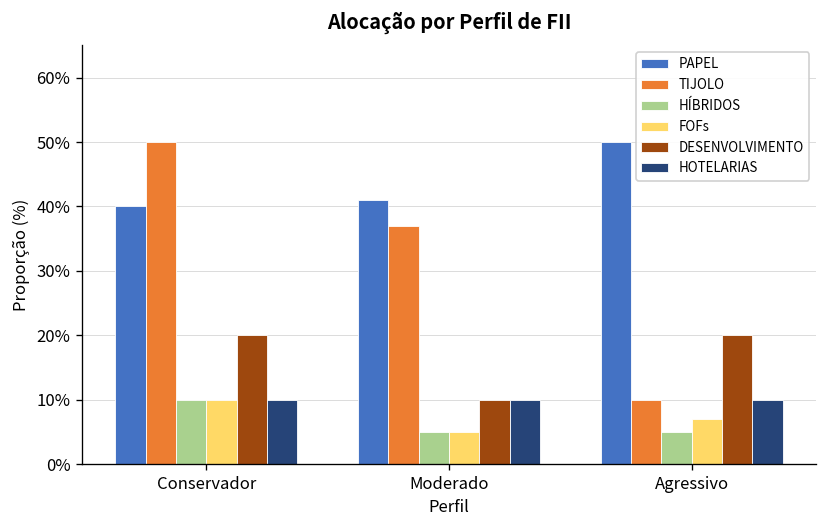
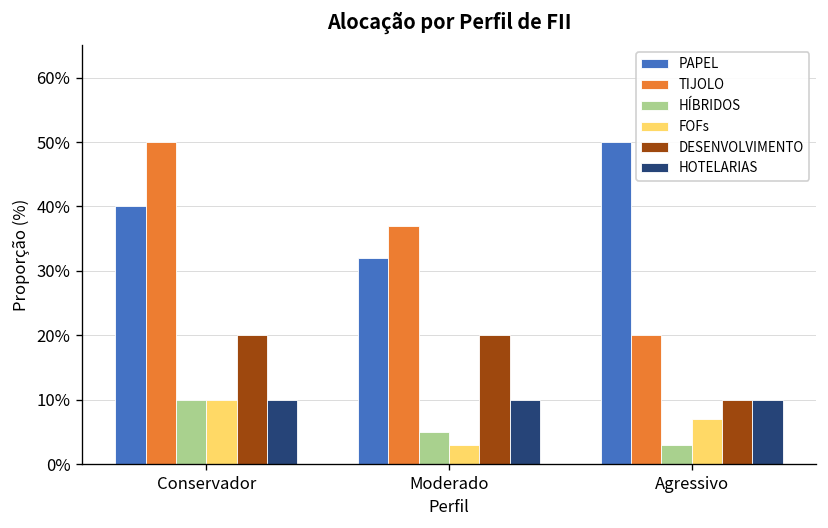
  {
    "PAPEL": {
      "Conservador": "40%",
-     "Moderado": "41%",
+     "Moderado": "32%",
      "Agressivo": "50%"
    },
    "TIJOLO": {
      "Conservador": "50%",
      "Moderado": "37%",
-     "Agressivo": "10%"
+     "Agressivo": "20%"
    },
    "HÍBRIDOS": {
      "Conservador": "10%",
      "Moderado": "5%",
-     "Agressivo": "5%"
+     "Agressivo": "3%"
    },
    "FOFs": {
      "Conservador": "10%",
-     "Moderado": "5%",
+     "Moderado": "3%",
      "Agressivo": "7%"
    },
    "DESENVOLVIMENTO": {
      "Conservador": "20%",
-     "Moderado": "10%",
-     "Agressivo": "20%"
+     "Moderado": "20%",
+     "Agressivo": "10%"
    },
    "HOTELARIAS": {
      "Conservador": "10%",
      "Moderado": "10%",
      "Agressivo": "10%"
    }
  }
